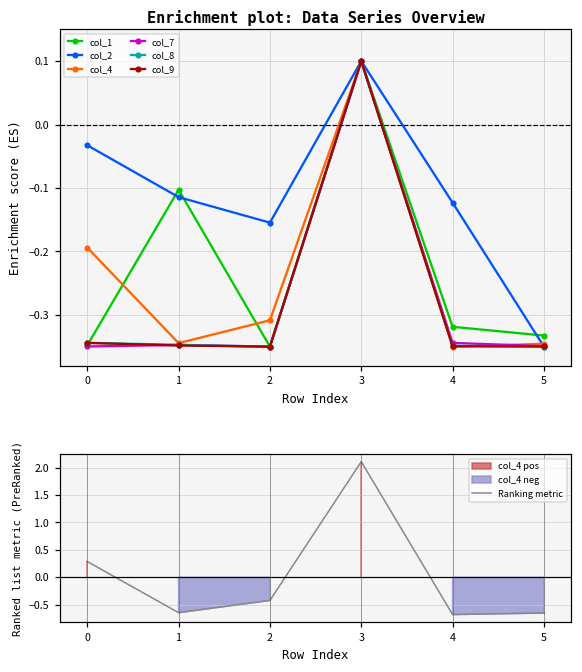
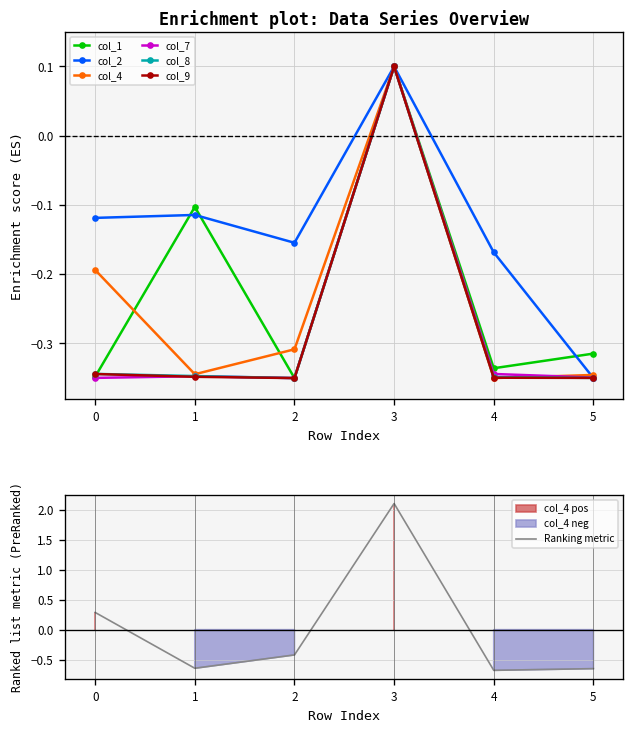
  {
    "Enrichment plot: Data Series Overview": {
      "col_1": {
        "1": -0.10,
-       "4": -0.32,
-       "5": -0.33
+       "4": -0.34,
+       "5": -0.31
      },
      "col_2": {
-       "0": -0.03,
+       "0": -0.12,
        "1": -0.11,
        "2": -0.15,
-       "4": -0.12
+       "4": -0.17
      },
      "col_4": {
        "0": -0.19,
        "2": -0.31
      },
      "col_7": {
        "4": -0.34
      }
    }
  }
